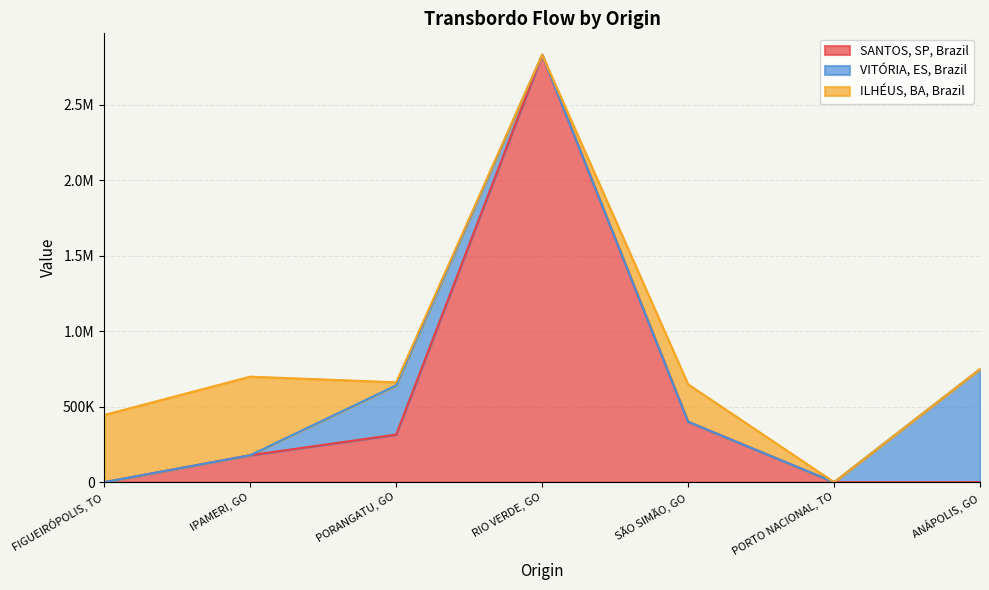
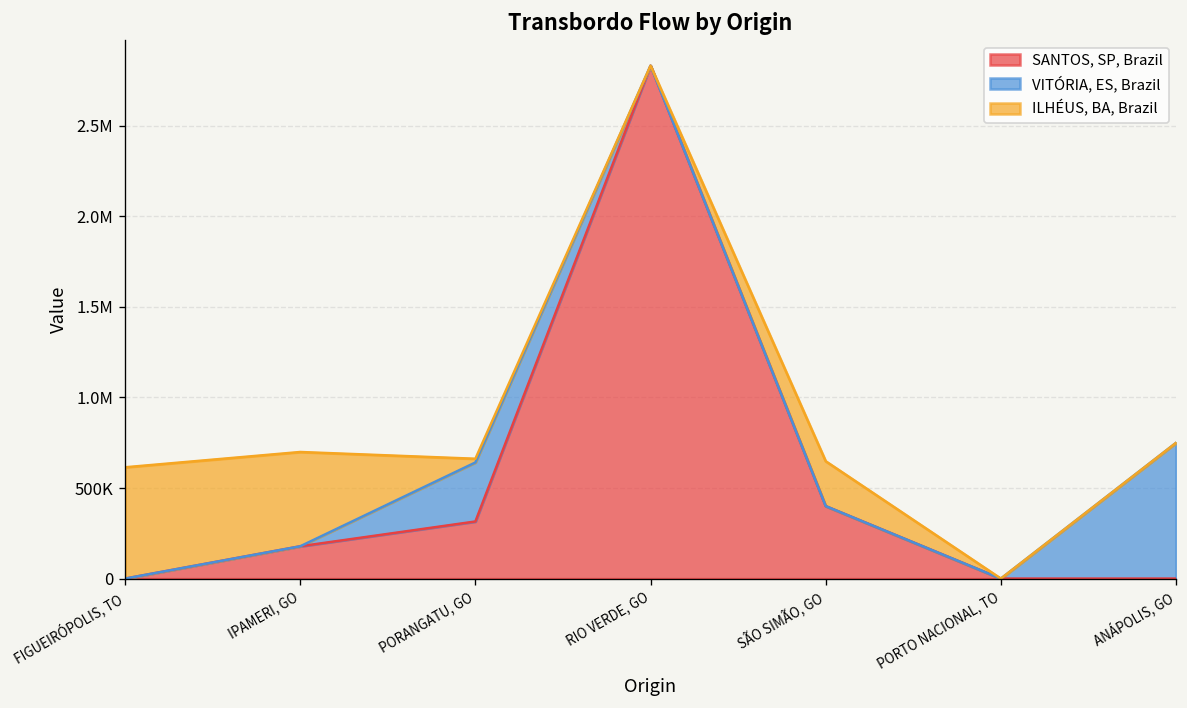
  {
    "SANTOS, SP, Brazil": {
      "PORANGATU, GO": 320000,
      "ANÁPOLIS, GO": 0
    },
    "VITÓRIA, ES, Brazil": {
      "PORANGATU, GO": 330000
    },
    "ILHÉUS, BA, Brazil": {
-     "FIGUEIRÓPOLIS, TO": 440000,
+     "FIGUEIRÓPOLIS, TO": 610000,
      "IPAMERI, GO": 520000,
      "PORANGATU, GO": 20000,
      "SÃO SIMÃO, GO": 250000
    }
  }
